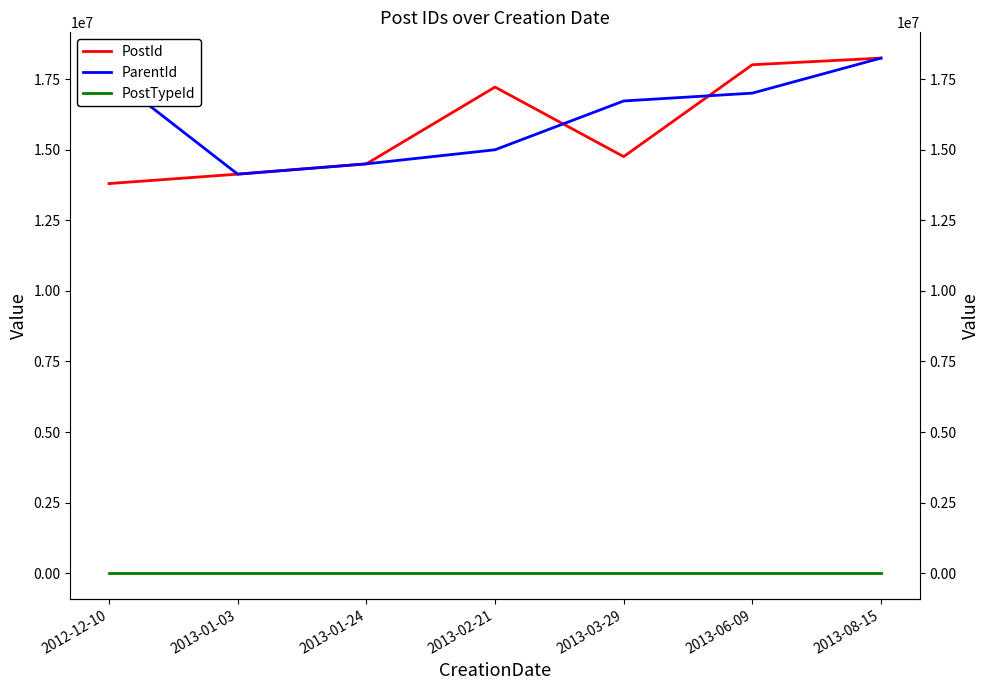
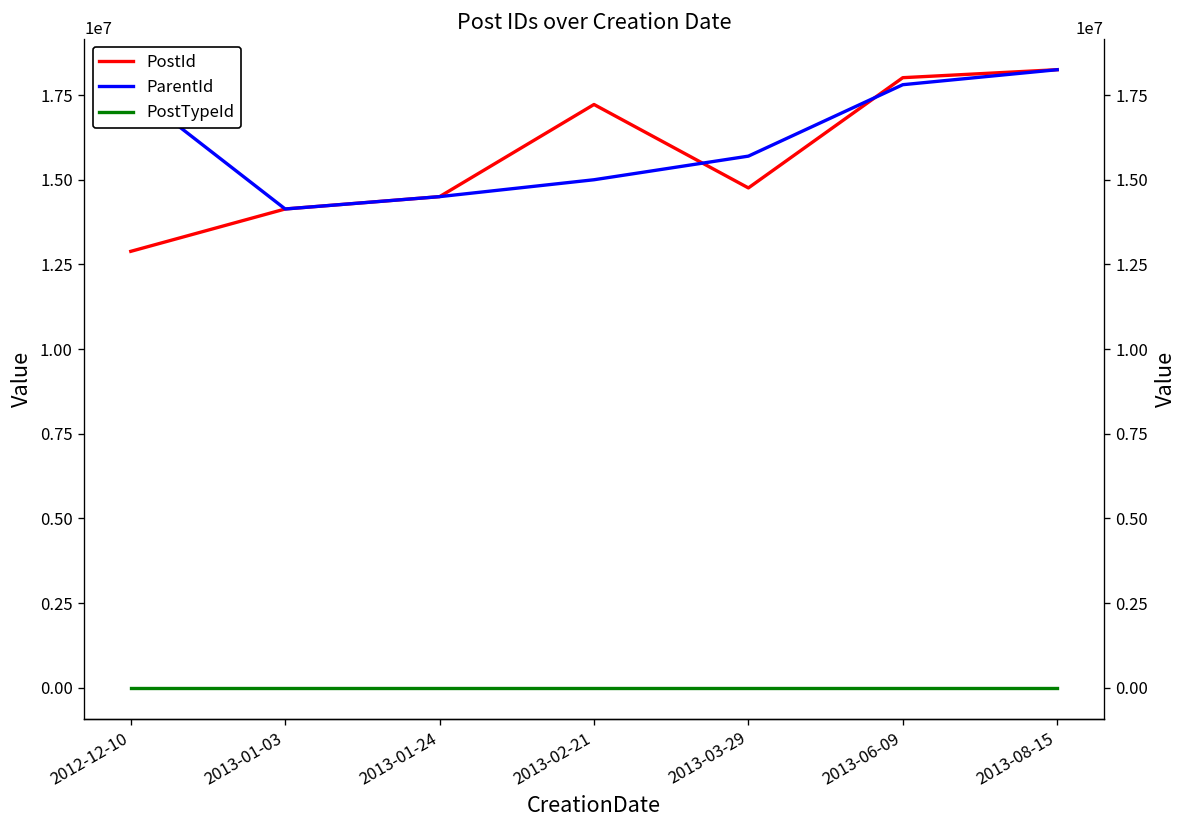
  {
    "PostId": {
-     "2012-12-10": 13800000,
+     "2012-12-10": 12900000,
      "2013-02-21": 17200000,
      "2013-03-29": 14800000,
      "2013-06-09": 18000000
    },
    "ParentId": {
      "2013-02-21": 15000000,
-     "2013-03-29": 16700000,
-     "2013-06-09": 17000000
+     "2013-03-29": 15700000,
+     "2013-06-09": 17800000
    },
    "PostTypeId": {
      "2012-12-10": 0,
      "2013-01-03": 0,
      "2013-01-24": 0,
      "2013-02-21": 0,
      "2013-03-29": 0,
      "2013-06-09": 0,
      "2013-08-15": 0
    }
  }
